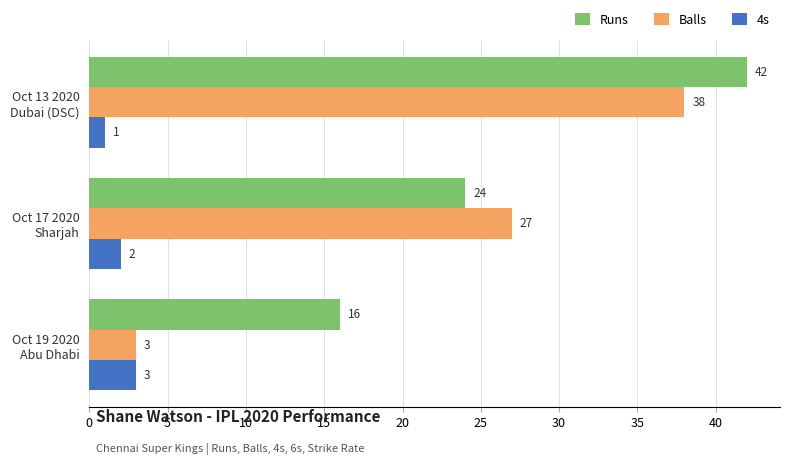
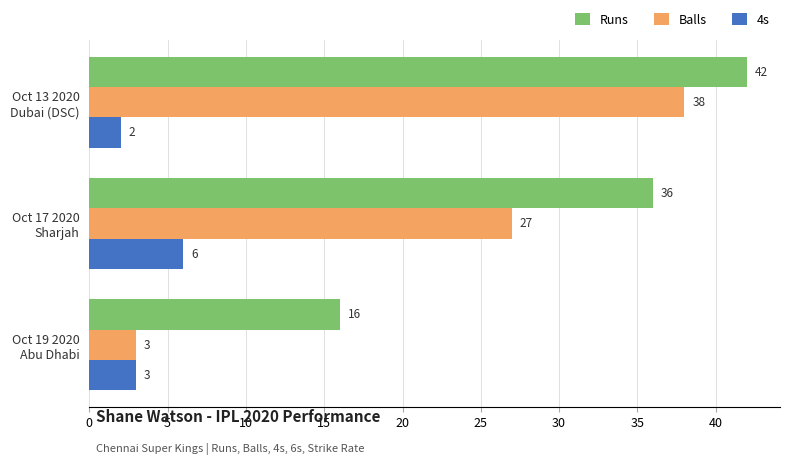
  {
    "Runs": {
      "Oct 13 2020 Dubai (DSC)": 42,
-     "Oct 17 2020 Sharjah": 24,
+     "Oct 17 2020 Sharjah": 36,
      "Oct 19 2020 Abu Dhabi": 16
    },
    "Balls": {
      "Oct 13 2020 Dubai (DSC)": 38,
      "Oct 17 2020 Sharjah": 27,
      "Oct 19 2020 Abu Dhabi": 3
    },
    "4s": {
-     "Oct 13 2020 Dubai (DSC)": 1,
-     "Oct 17 2020 Sharjah": 2,
+     "Oct 13 2020 Dubai (DSC)": 2,
+     "Oct 17 2020 Sharjah": 6,
      "Oct 19 2020 Abu Dhabi": 3
    }
  }
